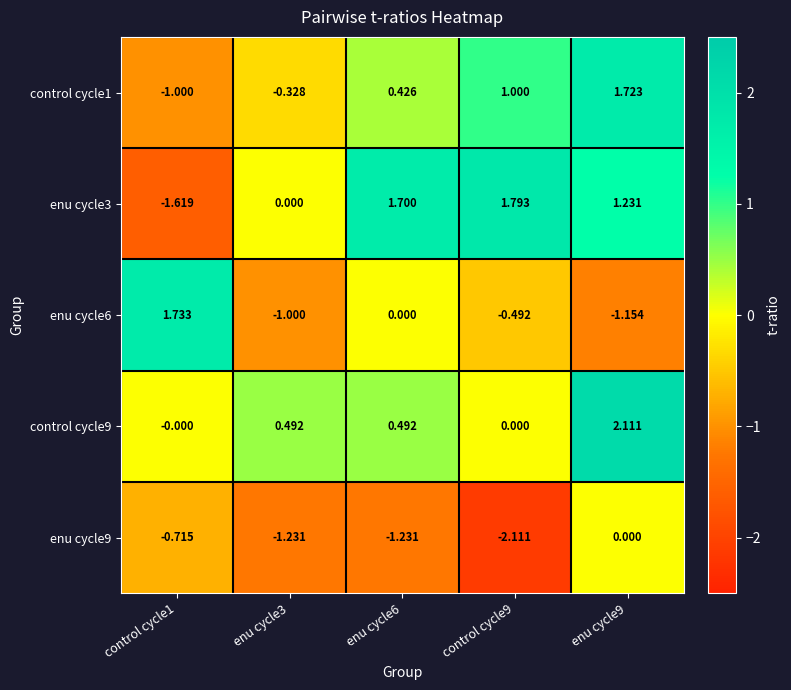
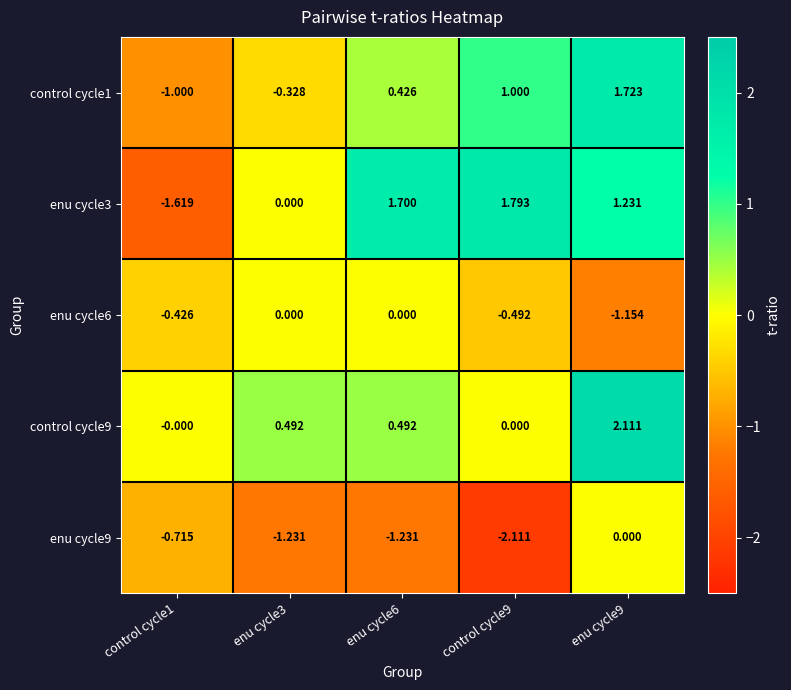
  {
    "control cycle1": {
      "control cycle1": -1.000,
      "enu cycle3": -0.328,
      "enu cycle6": 0.426,
      "control cycle9": 1.000,
      "enu cycle9": 1.723
    },
    "enu cycle3": {
      "control cycle1": -1.619,
      "enu cycle3": 0.000,
      "enu cycle6": 1.700,
      "control cycle9": 1.793,
      "enu cycle9": 1.231
    },
    "enu cycle6": {
-     "control cycle1": 1.733,
-     "enu cycle3": -1.000,
+     "control cycle1": -0.426,
+     "enu cycle3": 0.000,
      "enu cycle6": 0.000,
      "control cycle9": -0.492,
      "enu cycle9": -1.154
    },
    "control cycle9": {
      "control cycle1": -0.000,
      "enu cycle3": 0.492,
      "enu cycle6": 0.492,
      "control cycle9": 0.000,
      "enu cycle9": 2.111
    },
    "enu cycle9": {
      "control cycle1": -0.715,
      "enu cycle3": -1.231,
      "enu cycle6": -1.231,
      "control cycle9": -2.111,
      "enu cycle9": 0.000
    }
  }
